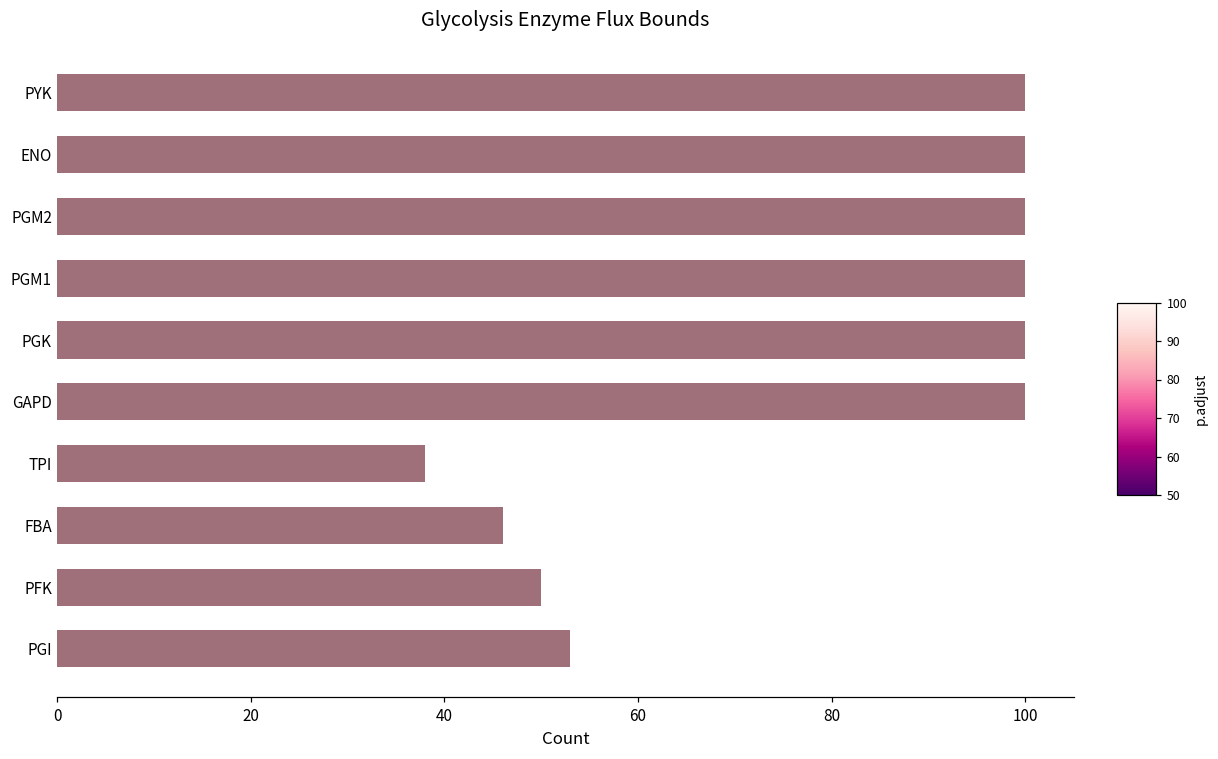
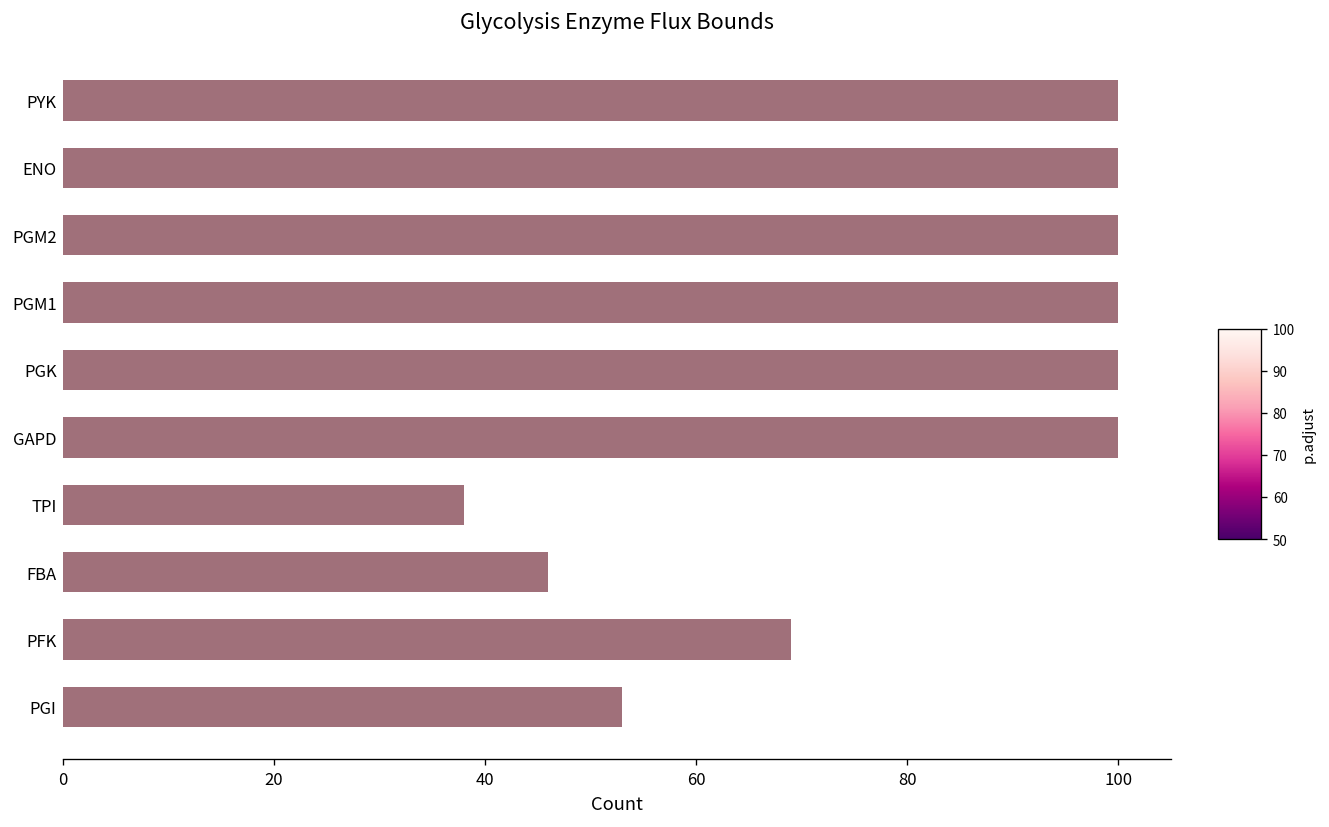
  {
    "PYK": 100,
    "ENO": 100,
    "PGM2": 100,
    "PGM1": 100,
    "PGK": 100,
    "GAPD": 100,
    "TPI": 38,
    "FBA": 46,
-   "PFK": 50,
+   "PFK": 69,
    "PGI": 53
  }
